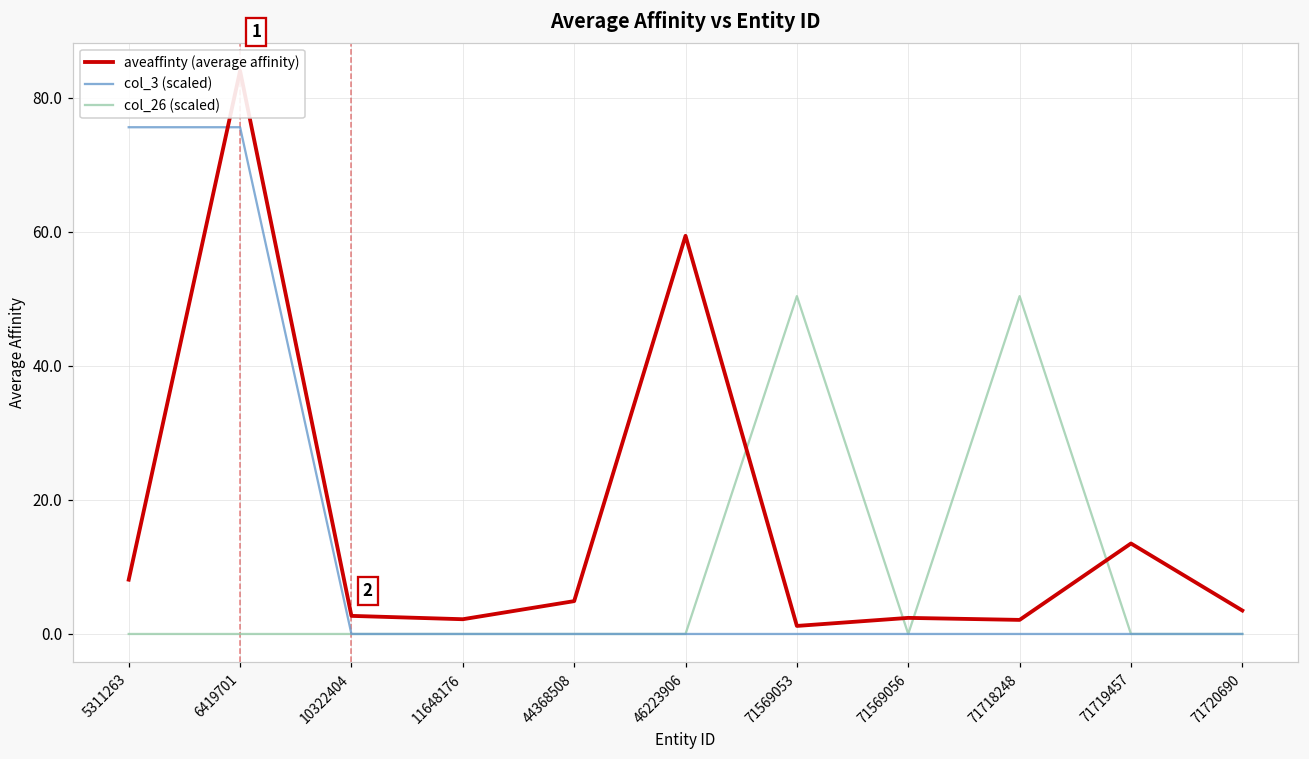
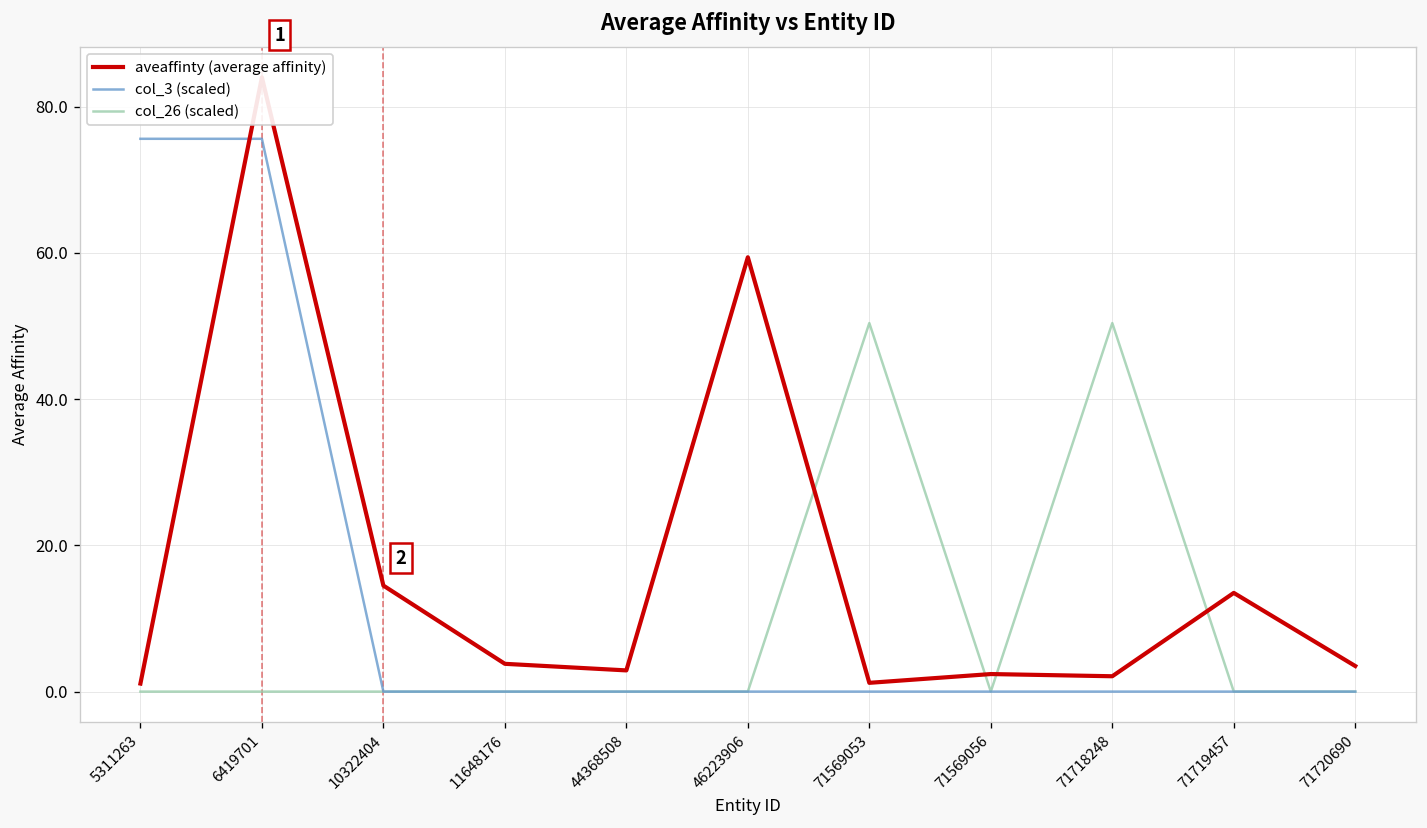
  {
    "aveaffinty (average affinity)": {
-     "5311263": 8,
-     "10322404": 3,
-     "11648176": 2,
-     "44368508": 5,
+     "5311263": 1,
+     "10322404": 15,
+     "11648176": 4,
+     "44368508": 3,
      "46223906": 59,
      "71569053": 1,
      "71569056": 2,
      "71718248": 2,
      "71719457": 14,
      "71720690": 4
    },
    "col_3 (scaled)": {
      "5311263": 76,
      "6419701": 76,
      "71569053": 0,
      "71718248": 0
    },
    "col_26 (scaled)": {
      "5311263": 0,
      "6419701": 0,
      "71569053": 50,
      "71718248": 50
    }
  }
